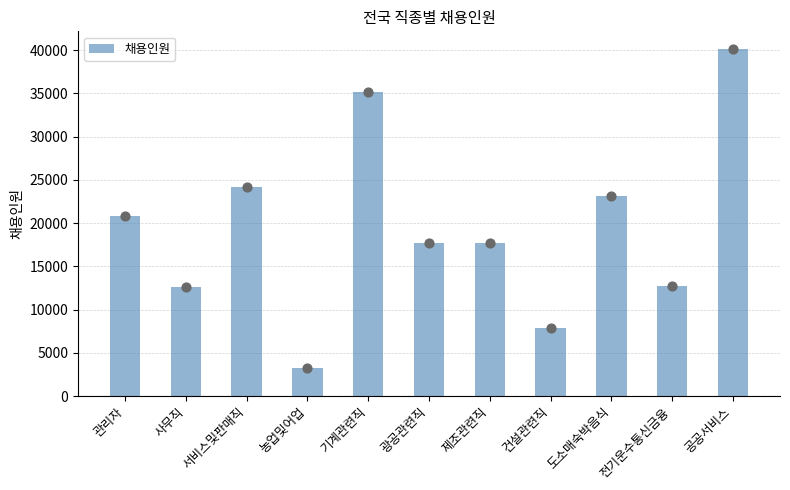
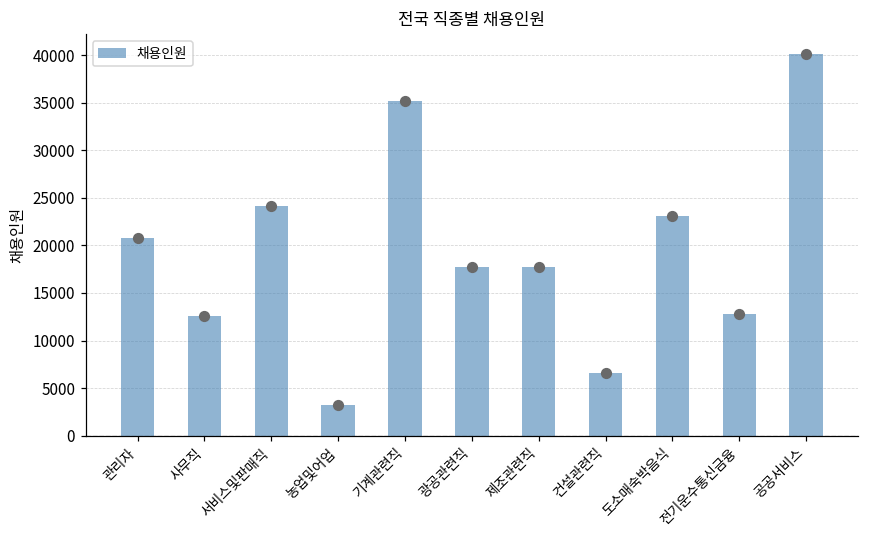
  {
    "관리자": 21000,
    "사무직": 13000,
    "서비스및판매직": 24000,
    "농업및어업": 3000,
    "기계관련직": 35000,
    "광공관련직": 18000,
    "제조관련직": 18000,
-   "건설관련직": 8000,
+   "건설관련직": 7000,
    "도소매숙박음식": 23000,
    "전기운수통신금융": 13000,
    "공공서비스": 40000
  }
